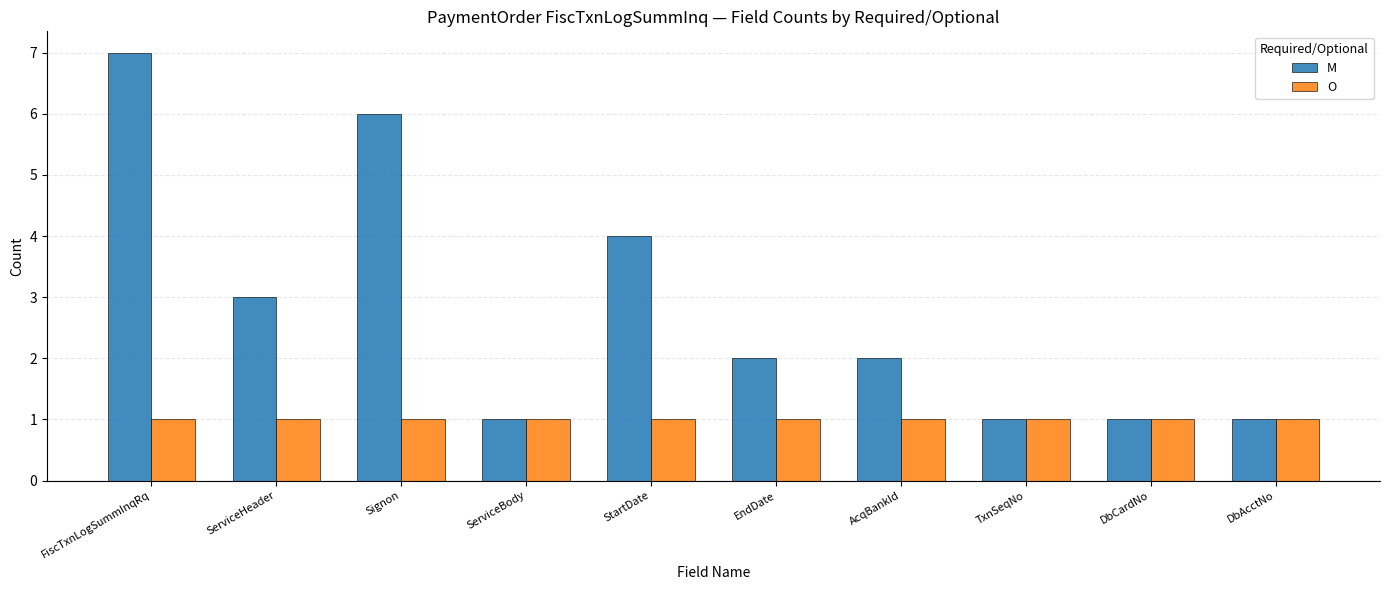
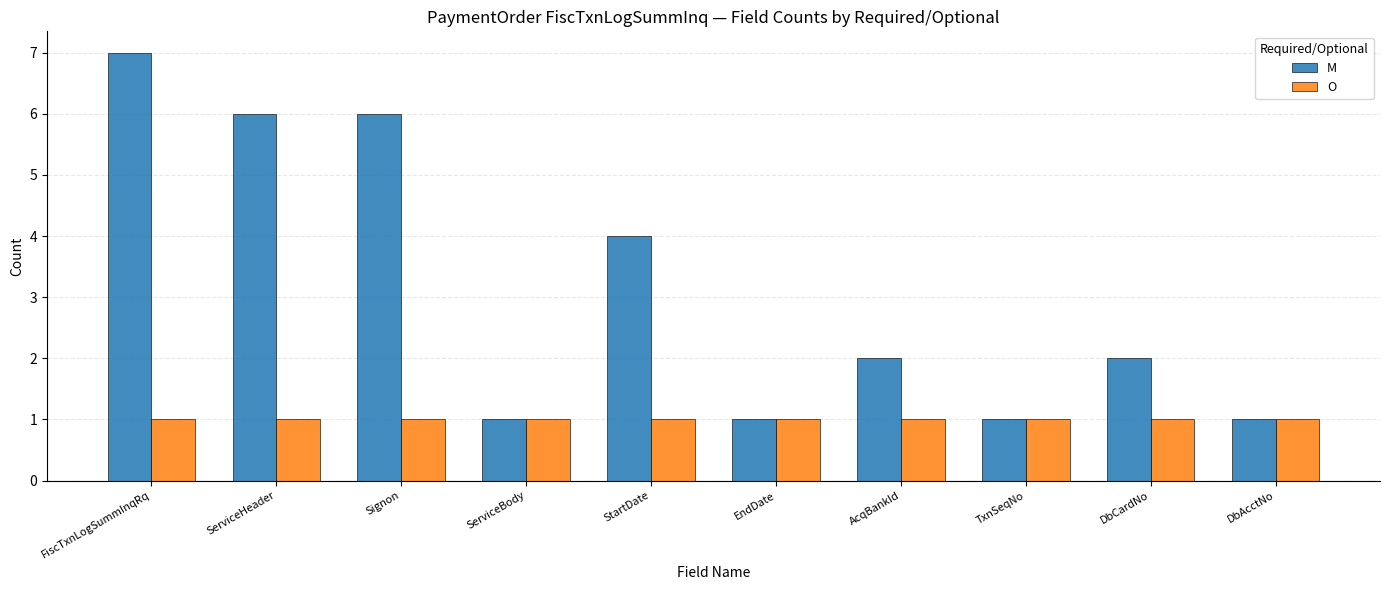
  {
    "M": {
      "FiscTxnLogSummInqRq": 7,
-     "ServiceHeader": 3,
+     "ServiceHeader": 6,
      "Signon": 6,
      "ServiceBody": 1,
      "StartDate": 4,
-     "EndDate": 2,
+     "EndDate": 1,
      "AcqBankId": 2,
      "TxnSeqNo": 1,
-     "DbCardNo": 1,
+     "DbCardNo": 2,
      "DbAcctNo": 1
    },
    "O": {
      "FiscTxnLogSummInqRq": 1,
      "ServiceHeader": 1,
      "Signon": 1,
      "ServiceBody": 1,
      "StartDate": 1,
      "EndDate": 1,
      "AcqBankId": 1,
      "TxnSeqNo": 1,
      "DbCardNo": 1,
      "DbAcctNo": 1
    }
  }
